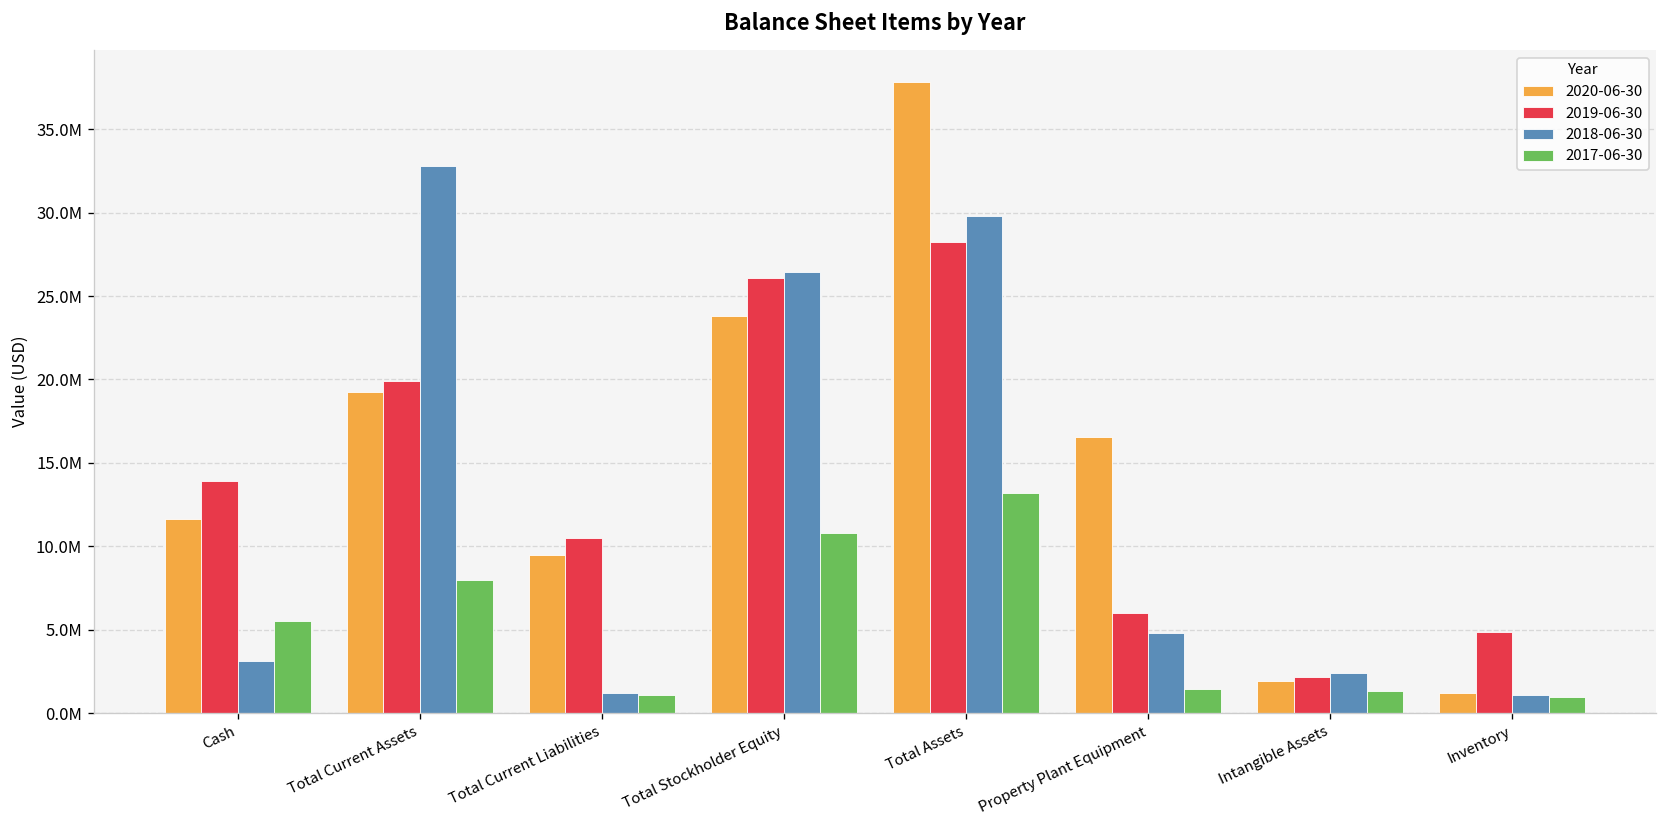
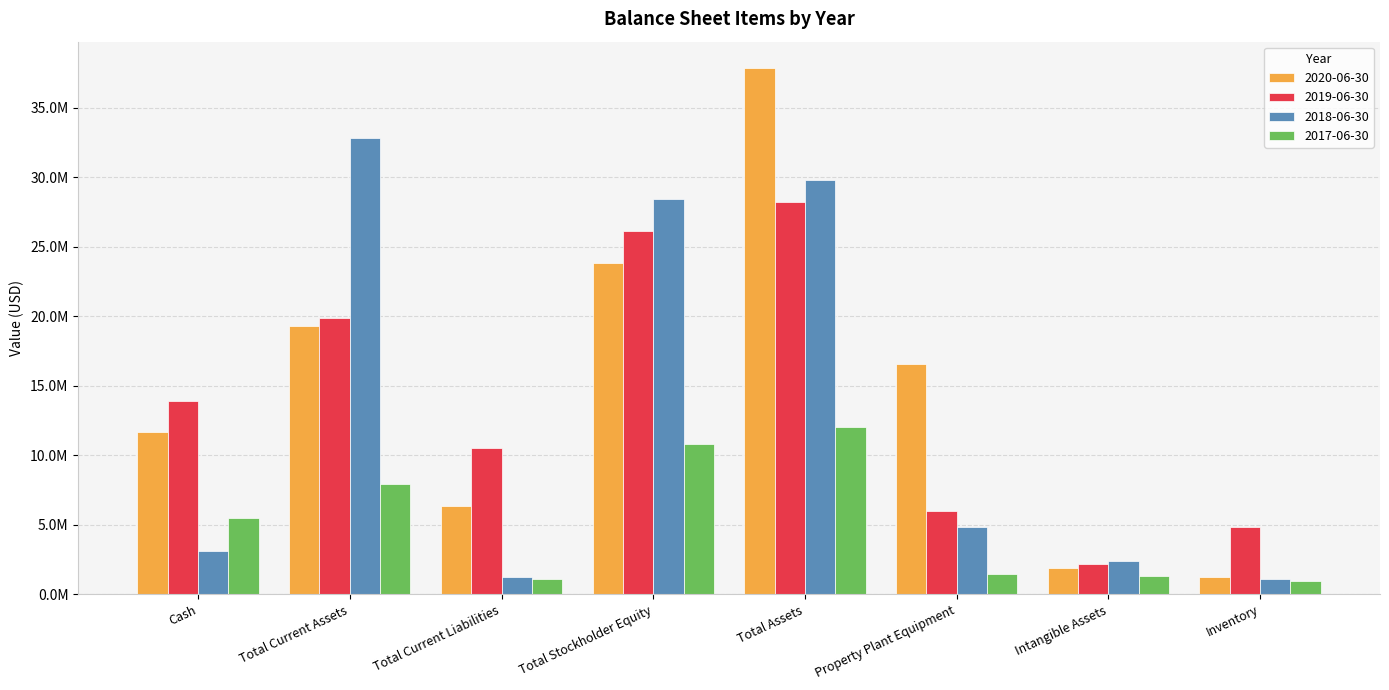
  {
    "2020-06-30": {
      "Cash": 11600000,
      "Total Current Assets": 19300000,
-     "Total Current Liabilities": 9500000,
+     "Total Current Liabilities": 6400000,
      "Total Stockholder Equity": 23800000,
      "Total Assets": 37900000,
      "Property Plant Equipment": 16500000,
      "Intangible Assets": 1900000,
      "Inventory": 1200000
    },
    "2019-06-30": {
      "Cash": 13900000,
      "Total Current Assets": 19900000,
      "Total Current Liabilities": 10500000,
      "Total Stockholder Equity": 26100000,
      "Total Assets": 28200000,
      "Property Plant Equipment": 6000000,
      "Intangible Assets": 2100000,
      "Inventory": 4900000
    },
    "2018-06-30": {
      "Cash": 3100000,
      "Total Current Assets": 32800000,
      "Total Current Liabilities": 1200000,
-     "Total Stockholder Equity": 26400000,
+     "Total Stockholder Equity": 28500000,
      "Total Assets": 29800000,
      "Property Plant Equipment": 4800000,
      "Intangible Assets": 2400000,
      "Inventory": 1100000
    },
    "2017-06-30": {
      "Cash": 5500000,
      "Total Current Assets": 8000000,
      "Total Current Liabilities": 1100000,
      "Total Stockholder Equity": 10800000,
-     "Total Assets": 13200000,
+     "Total Assets": 12100000,
      "Property Plant Equipment": 1500000,
      "Intangible Assets": 1300000,
      "Inventory": 1000000
    }
  }
